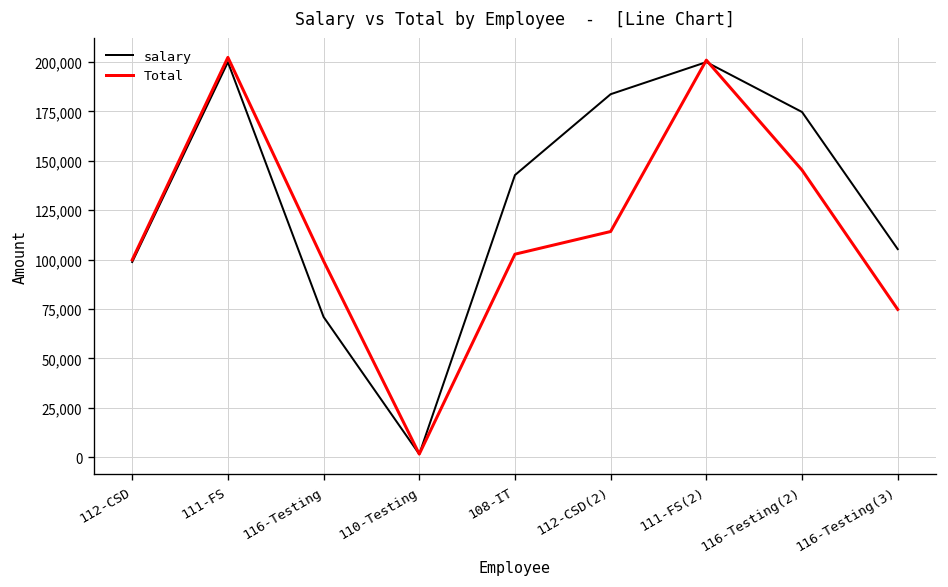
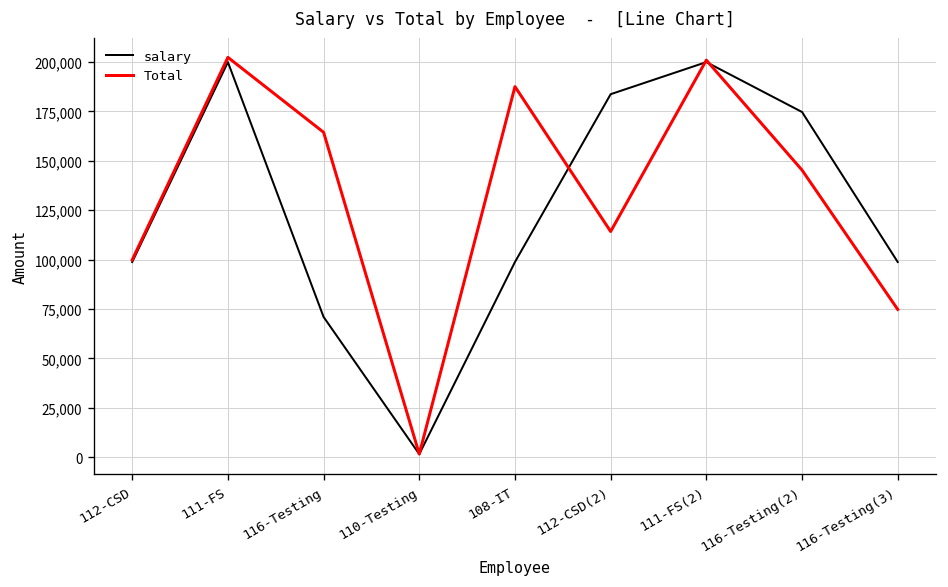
  {
    "salary": {
      "111-FS": "200,000",
      "116-Testing": "71,000",
-     "108-IT": "143,000",
+     "108-IT": "99,000",
      "112-CSD(2)": "184,000",
      "116-Testing(2)": "175,000",
-     "116-Testing(3)": "105,000"
+     "116-Testing(3)": "99,000"
    },
    "Total": {
      "111-FS": "202,000",
-     "116-Testing": "99,000",
-     "108-IT": "103,000",
+     "116-Testing": "164,000",
+     "108-IT": "188,000",
      "112-CSD(2)": "114,000",
      "116-Testing(2)": "145,000",
      "116-Testing(3)": "75,000"
    }
  }
